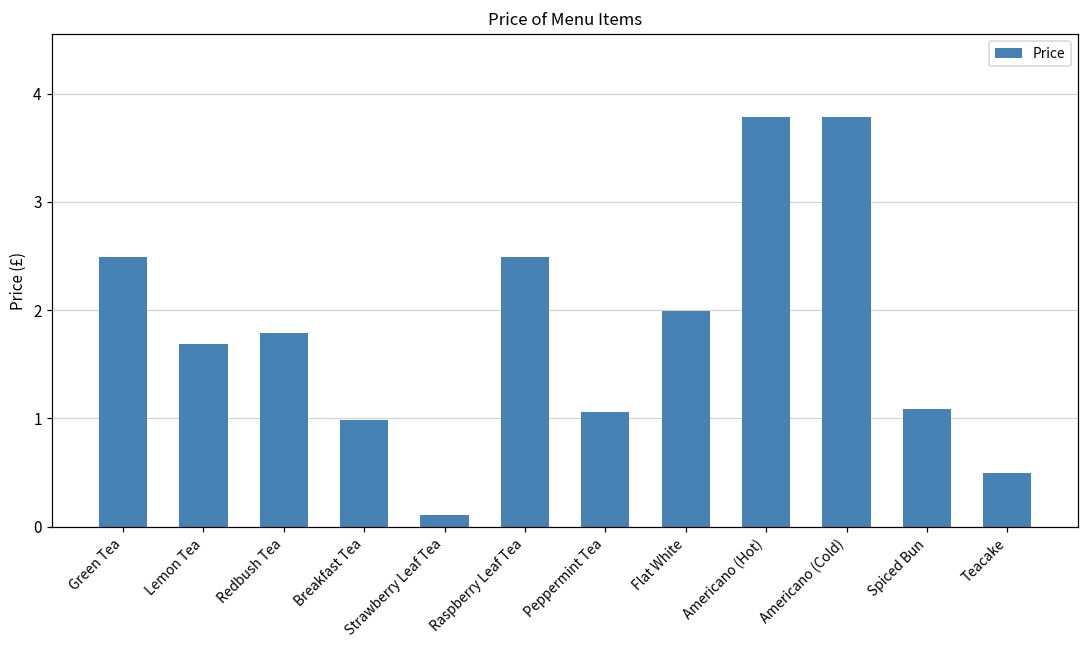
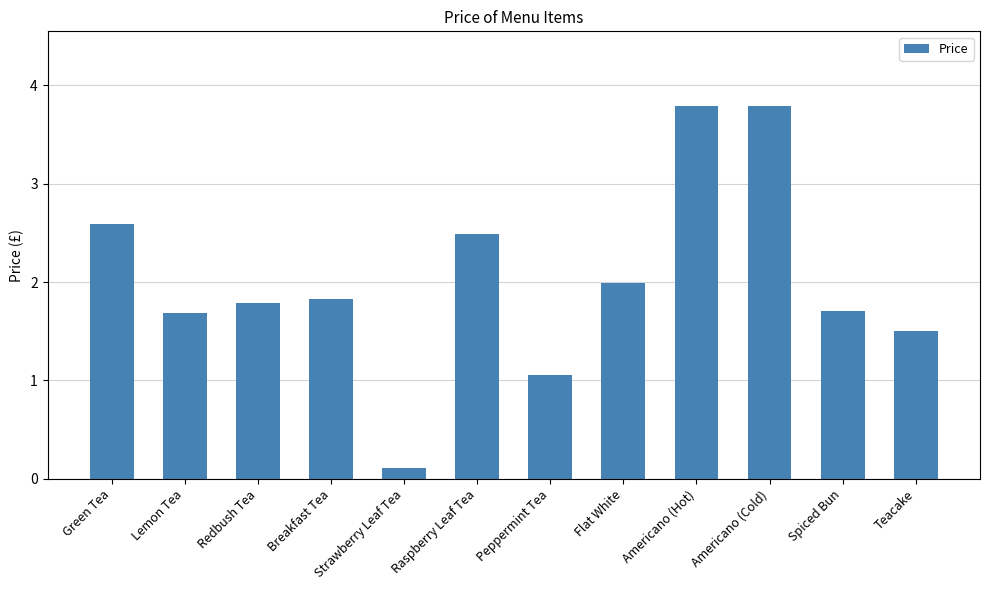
  {
-   "Green Tea": 2.5,
+   "Green Tea": 2.6,
    "Lemon Tea": 1.7,
    "Redbush Tea": 1.8,
-   "Breakfast Tea": 1.0,
+   "Breakfast Tea": 1.8,
    "Strawberry Leaf Tea": 0.1,
    "Raspberry Leaf Tea": 2.5,
    "Peppermint Tea": 1.1,
    "Flat White": 2.0,
    "Americano (Hot)": 3.8,
    "Americano (Cold)": 3.8,
-   "Spiced Bun": 1.1,
-   "Teacake": 0.5
+   "Spiced Bun": 1.7,
+   "Teacake": 1.5
  }
